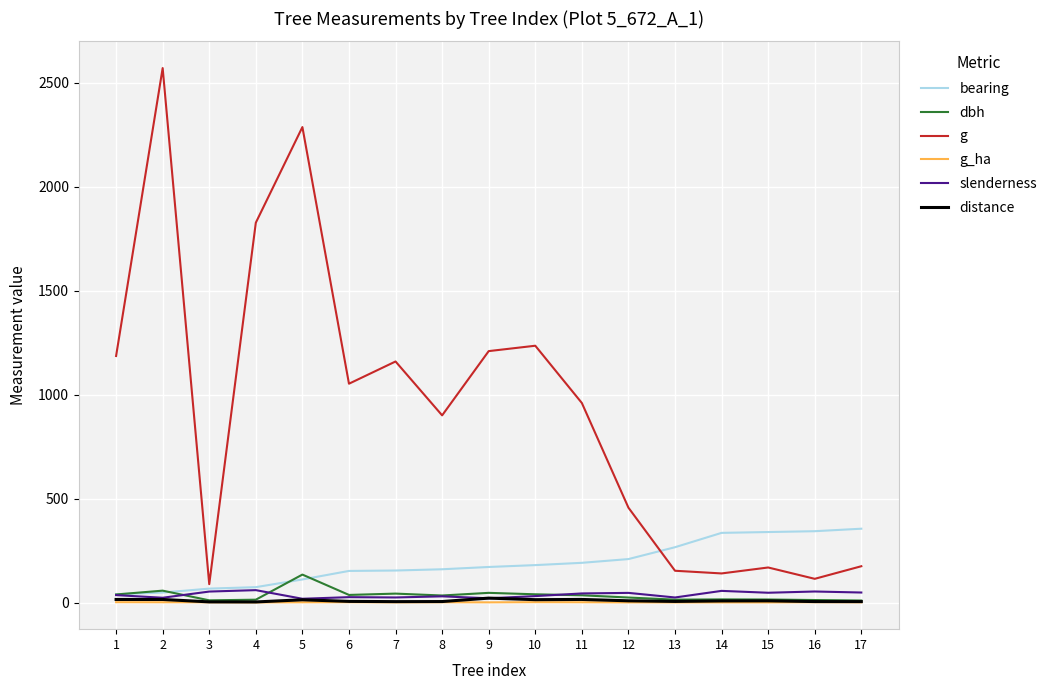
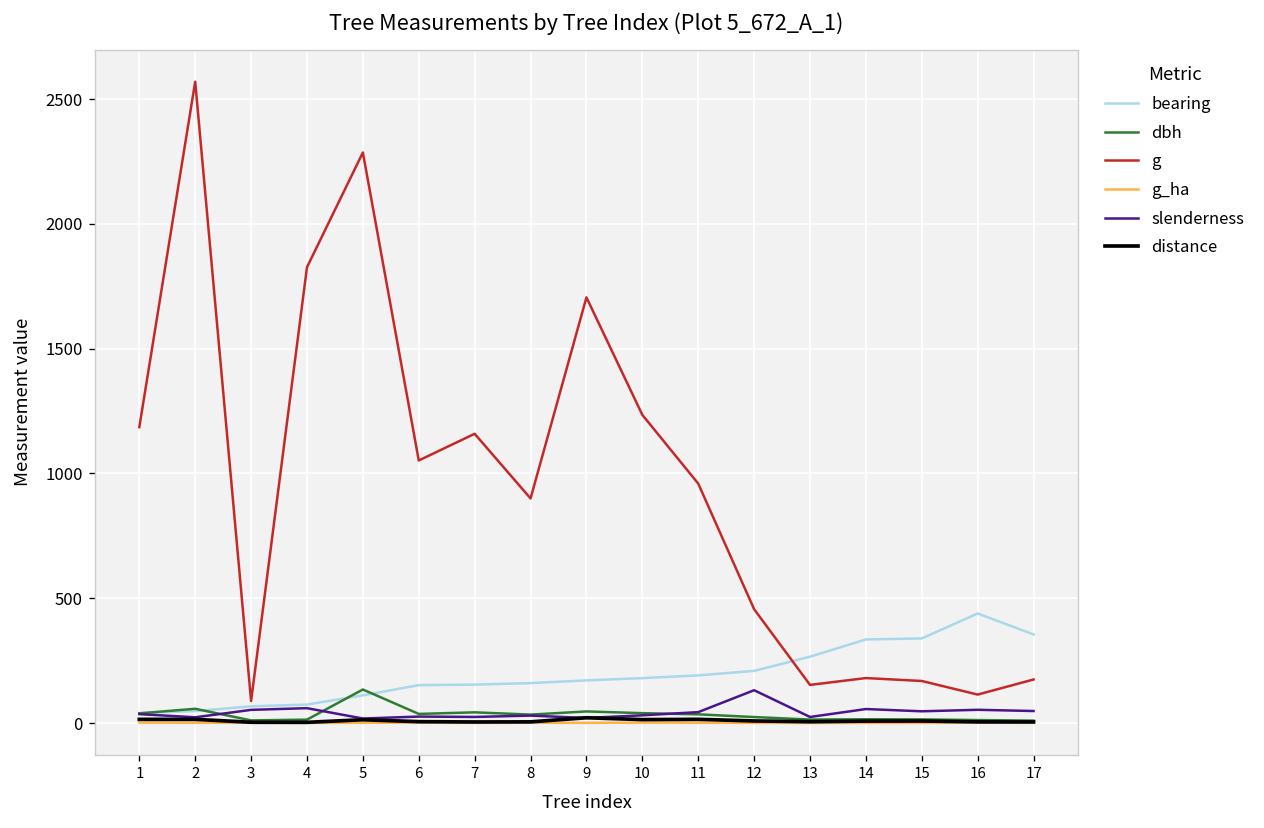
  {
    "bearing": {
      "3": 70,
      "4": 70,
      "5": 110,
      "6": 150,
      "7": 150,
      "8": 160,
      "9": 170,
      "10": 180,
      "11": 190,
      "12": 210,
      "13": 270,
      "14": 340,
      "15": 340,
-     "16": 340,
+     "16": 440,
      "17": 360
    },
    "dbh": {
      "5": 130,
      "7": 40,
      "9": 50,
      "12": 20
    },
    "g": {
      "1": 1190,
      "2": 2570,
      "3": 90,
      "4": 1830,
      "5": 2290,
      "6": 1050,
      "7": 1160,
      "8": 900,
-     "9": 1210,
+     "9": 1710,
      "10": 1230,
      "11": 960,
      "12": 460,
      "13": 150,
-     "14": 140,
+     "14": 180,
      "15": 170,
      "16": 110,
      "17": 170
    },
    "g_ha": {
      "1": 0,
      "2": 0,
      "9": 0,
      "11": 0
    },
    "slenderness": {
      "3": 50,
      "4": 60,
      "7": 20,
-     "12": 50,
+     "12": 130,
      "14": 60,
      "15": 50,
      "16": 50,
      "17": 50
    },
    "distance": {
      "1": 10,
      "11": 10
    }
  }
